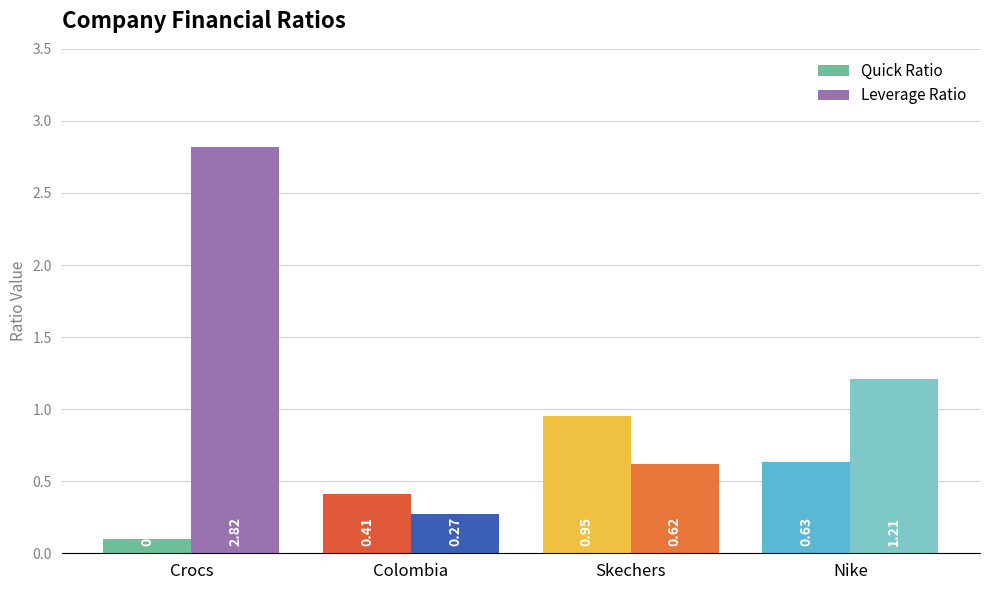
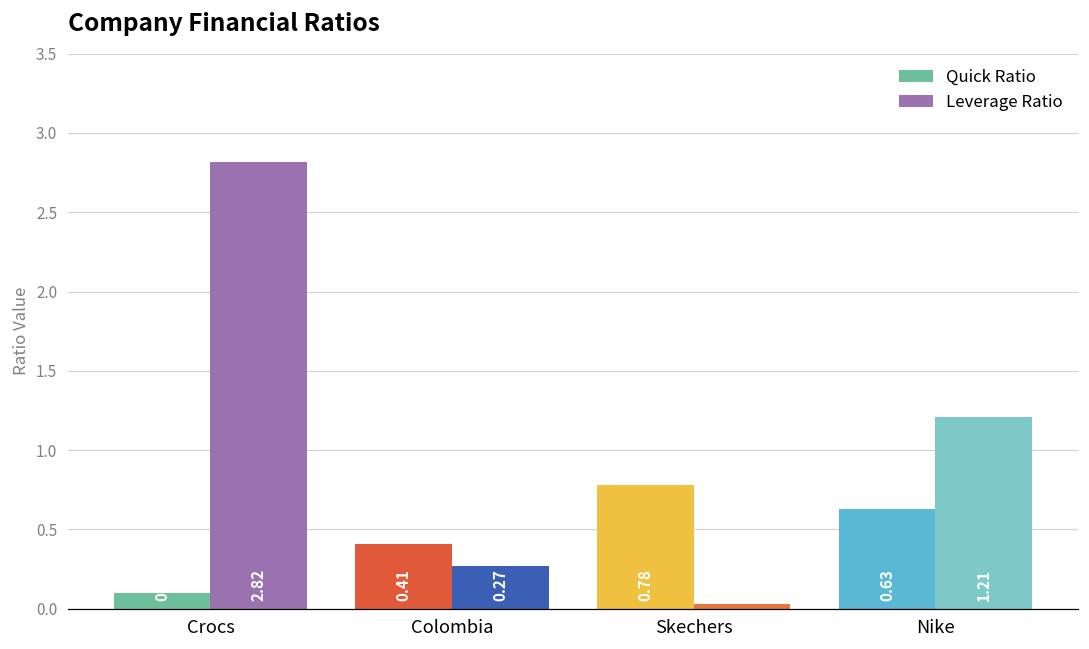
  {
    "Quick Ratio": {
      "Colombia": 0.41,
-     "Skechers": 0.95,
+     "Skechers": 0.78,
      "Nike": 0.63
    },
    "Leverage Ratio": {
-     "Skechers": 0.62
+     "Skechers": 0.03
    }
  }
